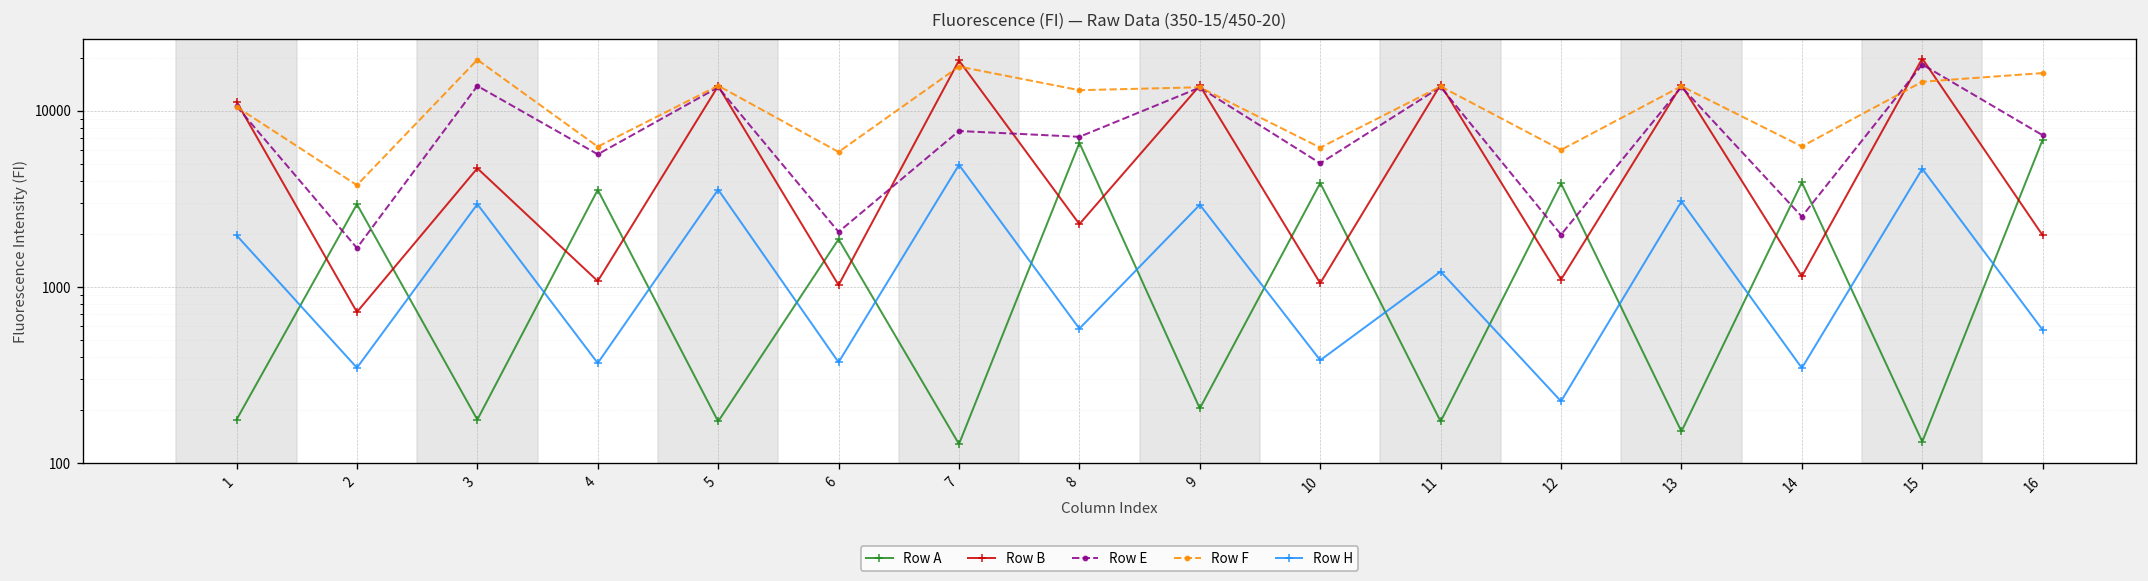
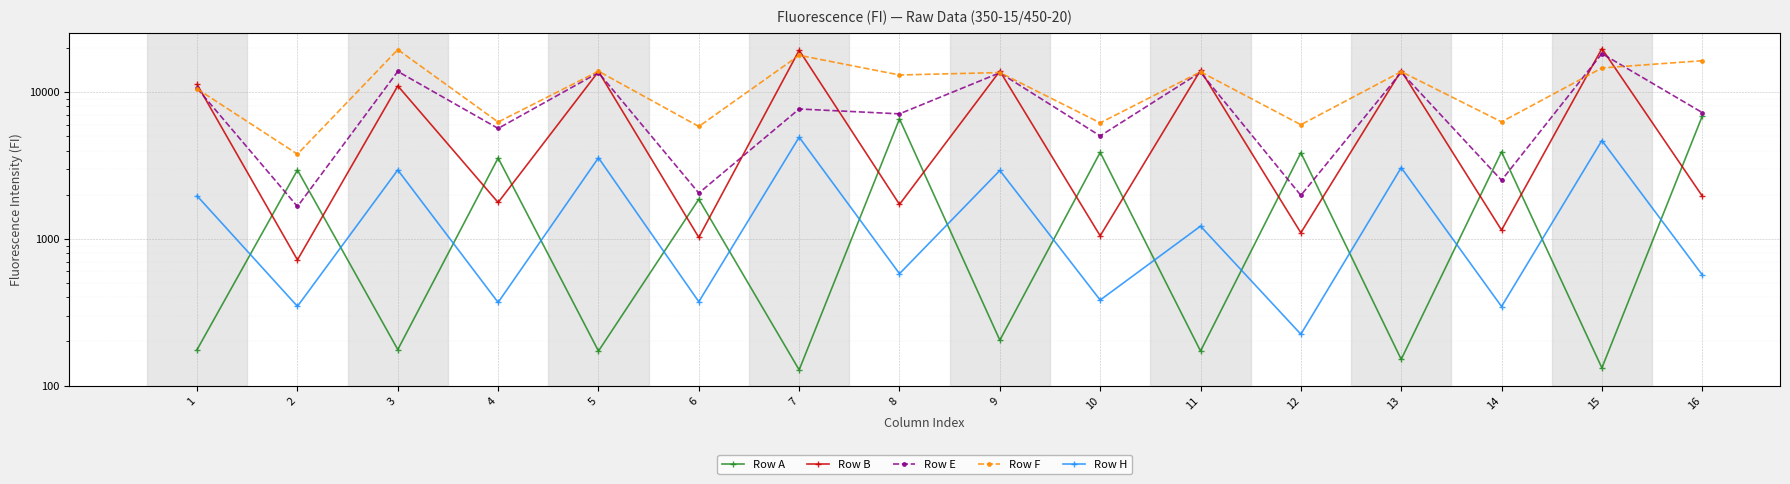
  {
    "Row A": {
      "1": 180,
      "2": 2900,
      "3": 180,
      "4": 3600,
      "5": 170,
      "6": 1900,
      "7": 130,
      "8": 7000,
      "9": 200,
      "10": 3900,
      "11": 170,
      "12": 3900,
      "13": 150,
      "14": 3900,
      "15": 130,
      "16": 7000
    },
    "Row B": {
      "1": 11000,
      "2": 700,
-     "3": 4700,
-     "4": 1100,
+     "3": 11000,
+     "4": 1800,
      "6": 1000,
      "7": 19000,
-     "8": 2300,
+     "8": 1700,
      "10": 1000,
      "12": 1100,
      "14": 1100,
      "15": 20000,
      "16": 2000
    },
    "Row E": {
      "2": 1700,
      "3": 14000,
      "4": 5700,
      "6": 2100,
      "7": 8000,
      "8": 7000,
      "10": 5000,
      "12": 2000,
      "14": 2500,
      "15": 18000,
      "16": 7000
    },
    "Row F": {
      "2": 3800,
      "3": 19000,
      "4": 6300,
      "6": 5800,
      "7": 18000,
      "8": 13000,
      "10": 6200,
      "12": 6000,
      "14": 6300,
      "15": 15000,
      "16": 16000
    },
    "Row H": {
      "1": 2000,
      "2": 350,
      "3": 2900,
      "4": 370,
      "5": 3600,
      "6": 370,
      "7": 4900,
      "8": 580,
      "9": 2900,
      "10": 380,
      "11": 1200,
      "12": 220,
      "13": 3100,
      "14": 350,
      "15": 4700,
      "16": 570
    }
  }
